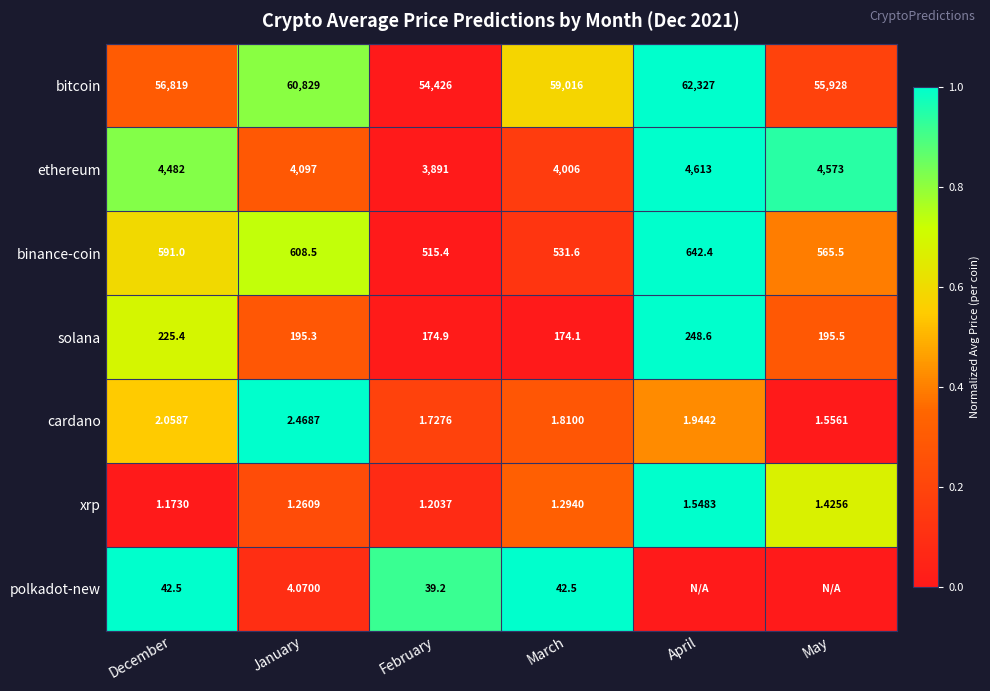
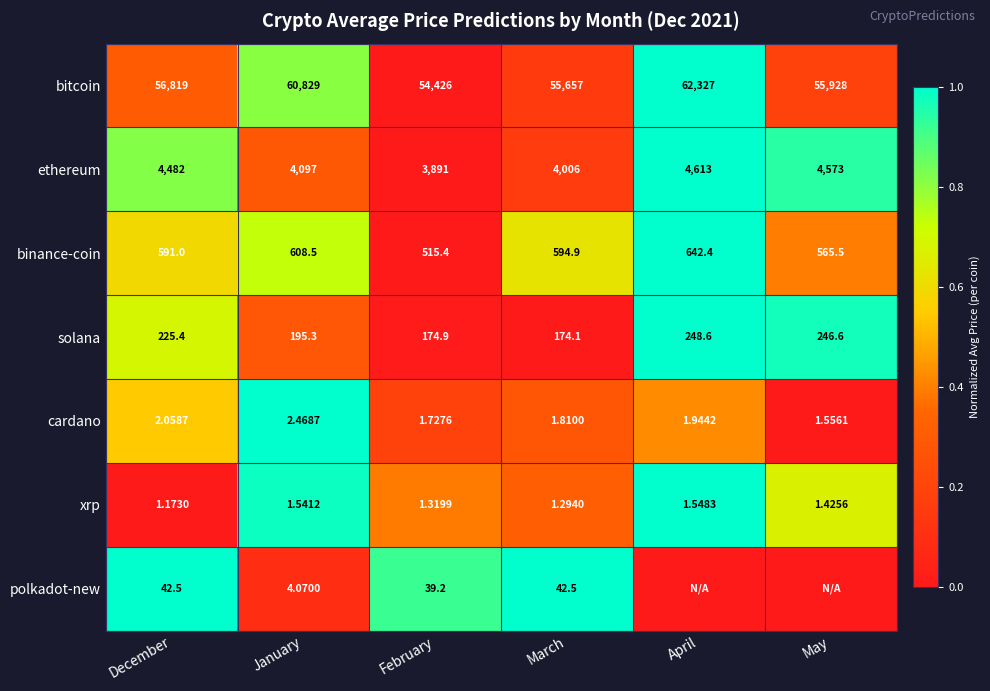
  {
    "bitcoin": {
      "December": "56,819",
      "January": "60,829",
      "February": "54,426",
-     "March": "59,016",
+     "March": "55,657",
      "April": "62,327",
      "May": "55,928"
    },
    "ethereum": {
      "December": "4,482",
      "January": "4,097",
      "February": "3,891",
      "March": "4,006",
      "April": "4,613",
      "May": "4,573"
    },
    "binance-coin": {
      "December": "591.0",
      "January": "608.5",
      "February": "515.4",
-     "March": "531.6",
+     "March": "594.9",
      "April": "642.4",
      "May": "565.5"
    },
    "solana": {
      "December": "225.4",
      "January": "195.3",
      "February": "174.9",
      "March": "174.1",
      "April": "248.6",
-     "May": "195.5"
+     "May": "246.6"
    },
    "cardano": {
      "December": "2.0587",
      "January": "2.4687",
      "February": "1.7276",
      "March": "1.8100",
      "April": "1.9442",
      "May": "1.5561"
    },
    "xrp": {
      "December": "1.1730",
-     "January": "1.2609",
-     "February": "1.2037",
+     "January": "1.5412",
+     "February": "1.3199",
      "March": "1.2940",
      "April": "1.5483",
      "May": "1.4256"
    },
    "polkadot-new": {
      "December": "42.5",
      "January": "4.0700",
      "February": "39.2",
      "March": "42.5"
    }
  }
